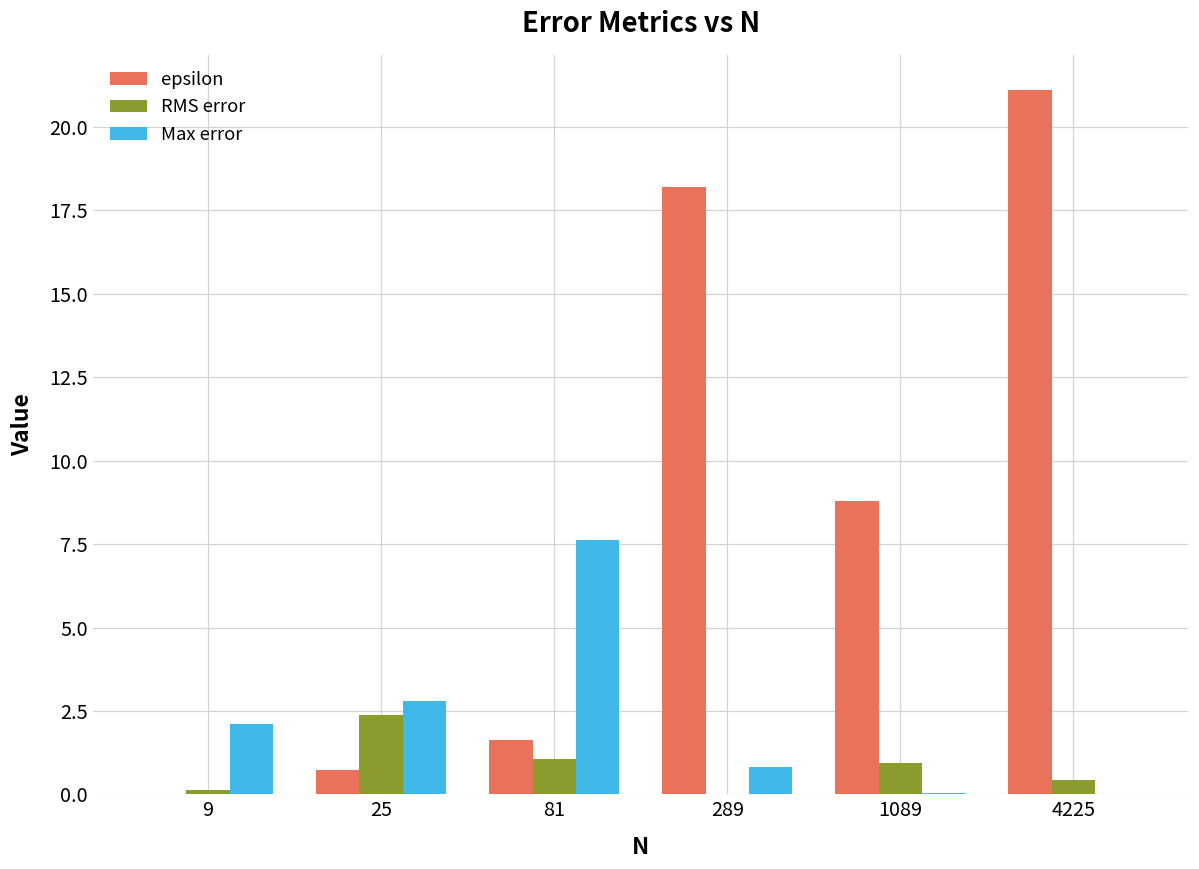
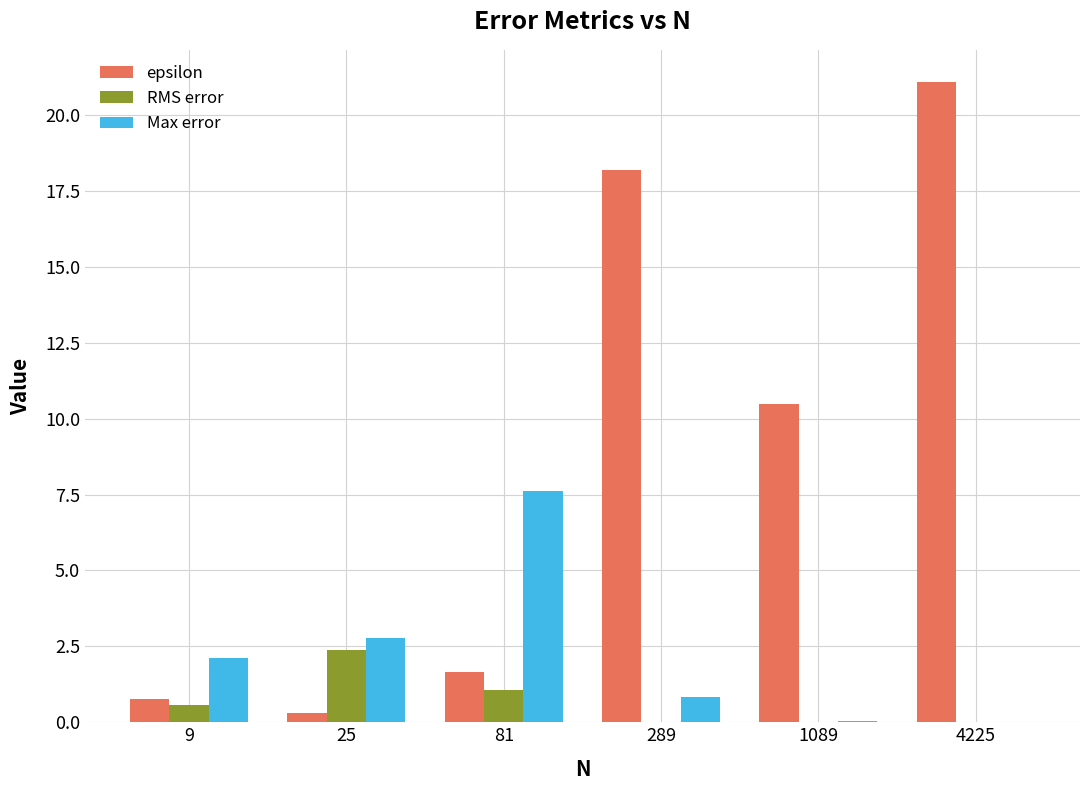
  {
    "epsilon": {
-     "9": 0.0,
-     "25": 0.7,
+     "9": 0.8,
+     "25": 0.3,
      "81": 1.6,
      "289": 18.2,
-     "1089": 8.8,
+     "1089": 10.5,
      "4225": 21.1
    },
    "RMS error": {
-     "9": 0.1,
+     "9": 0.6,
      "25": 2.4,
      "81": 1.1,
-     "1089": 1.0,
-     "4225": 0.4
+     "1089": 0.0,
+     "4225": 0.0
    },
    "Max error": {
      "9": 2.1,
      "25": 2.8,
      "81": 7.6,
      "289": 0.8
    }
  }
